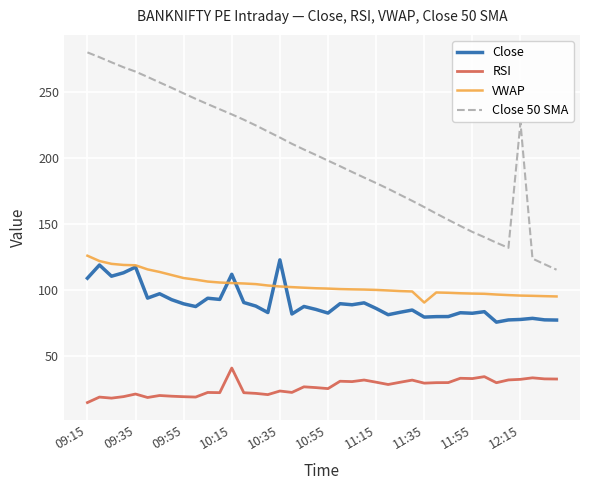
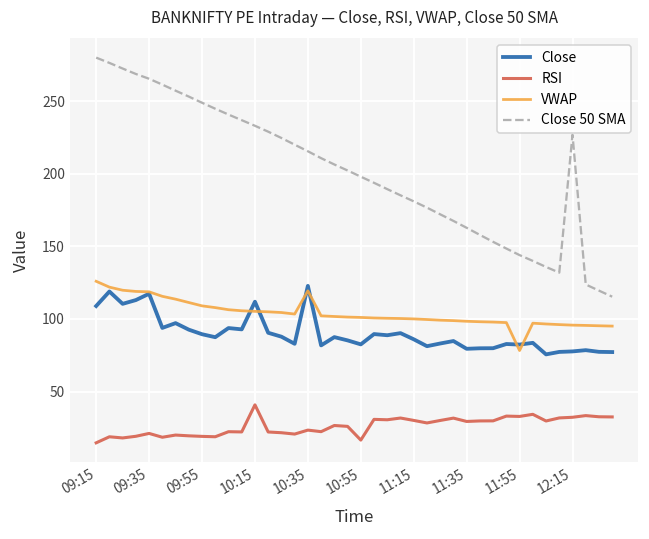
  {
    "Close": {
      "09:15": 109,
      "09:55": 90,
      "10:15": 112,
      "10:35": 123,
      "10:55": 83,
      "11:15": 86,
      "11:35": 79,
      "11:55": 82,
      "12:15": 78
    },
    "RSI": {
      "09:15": 15,
      "09:35": 21,
      "09:55": 19,
      "10:15": 41,
      "10:35": 23,
-     "10:55": 25,
+     "10:55": 17,
      "11:15": 30,
      "11:35": 29,
      "11:55": 33,
      "12:15": 32
    },
    "VWAP": {
      "09:15": 126,
      "09:55": 109,
      "10:15": 105,
-     "10:35": 103,
+     "10:35": 119,
      "10:55": 101,
      "11:15": 100,
-     "11:35": 90,
-     "11:55": 97,
+     "11:35": 98,
+     "11:55": 78,
      "12:15": 96
    },
    "Close 50 SMA": {
      "09:15": 280,
      "09:35": 266,
      "09:55": 249,
      "10:15": 233,
      "10:35": 216,
      "10:55": 198,
      "11:15": 181,
      "11:35": 163,
      "11:55": 144,
      "12:15": 227
    }
  }
